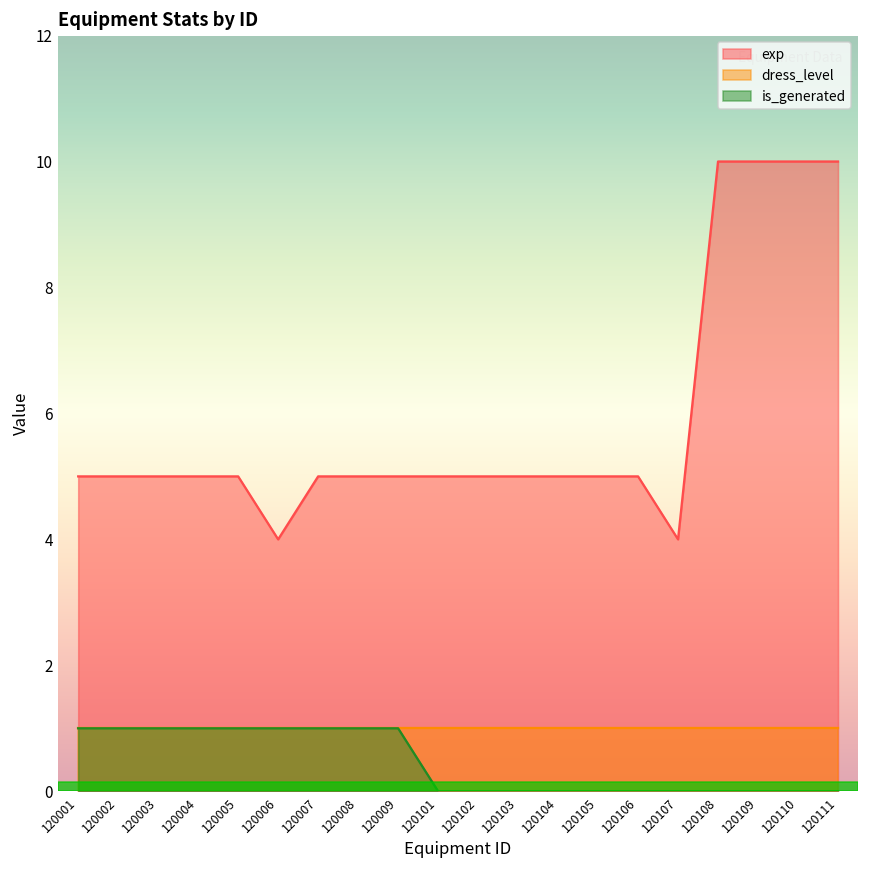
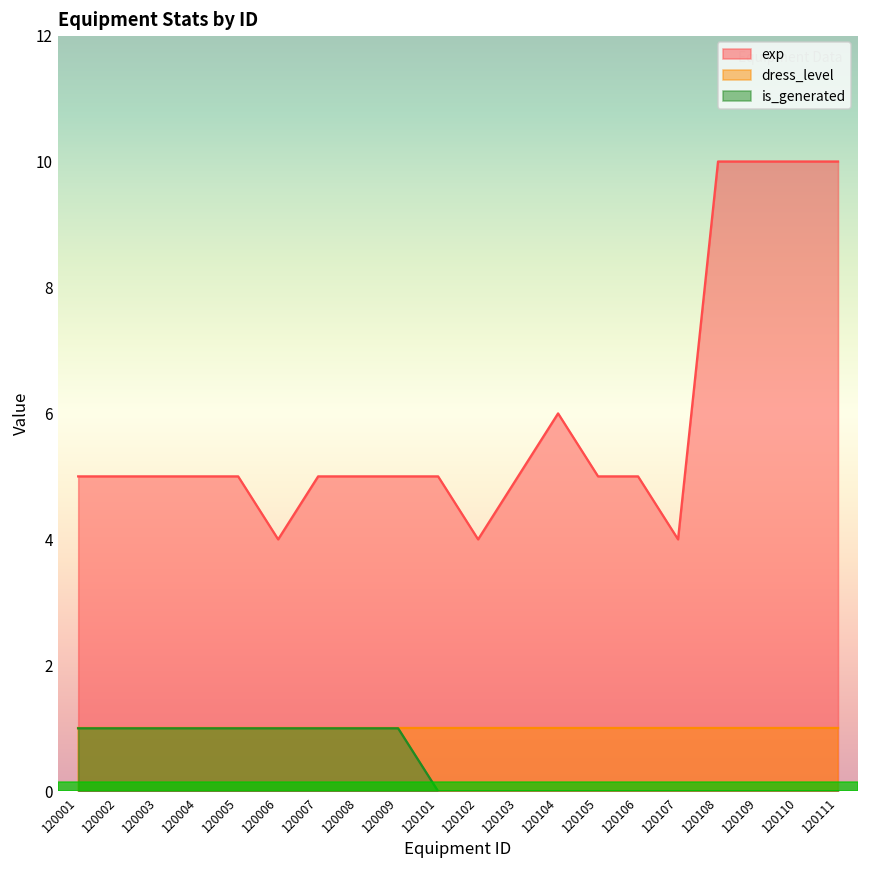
  {
    "exp": {
      "120001": 5,
      "120002": 5,
      "120003": 5,
      "120004": 5,
      "120005": 5,
      "120006": 4,
      "120007": 5,
      "120008": 5,
      "120009": 5,
      "120101": 5,
-     "120102": 5,
+     "120102": 4,
      "120103": 5,
-     "120104": 5,
+     "120104": 6,
      "120105": 5,
      "120106": 5,
      "120107": 4,
      "120108": 10,
      "120109": 10,
      "120110": 10,
      "120111": 10
    },
    "dress_level": {
      "120101": 1,
      "120102": 1,
      "120103": 1,
      "120104": 1,
      "120105": 1,
      "120106": 1,
      "120107": 1,
      "120108": 1,
      "120109": 1,
      "120110": 1,
      "120111": 1
    }
  }
